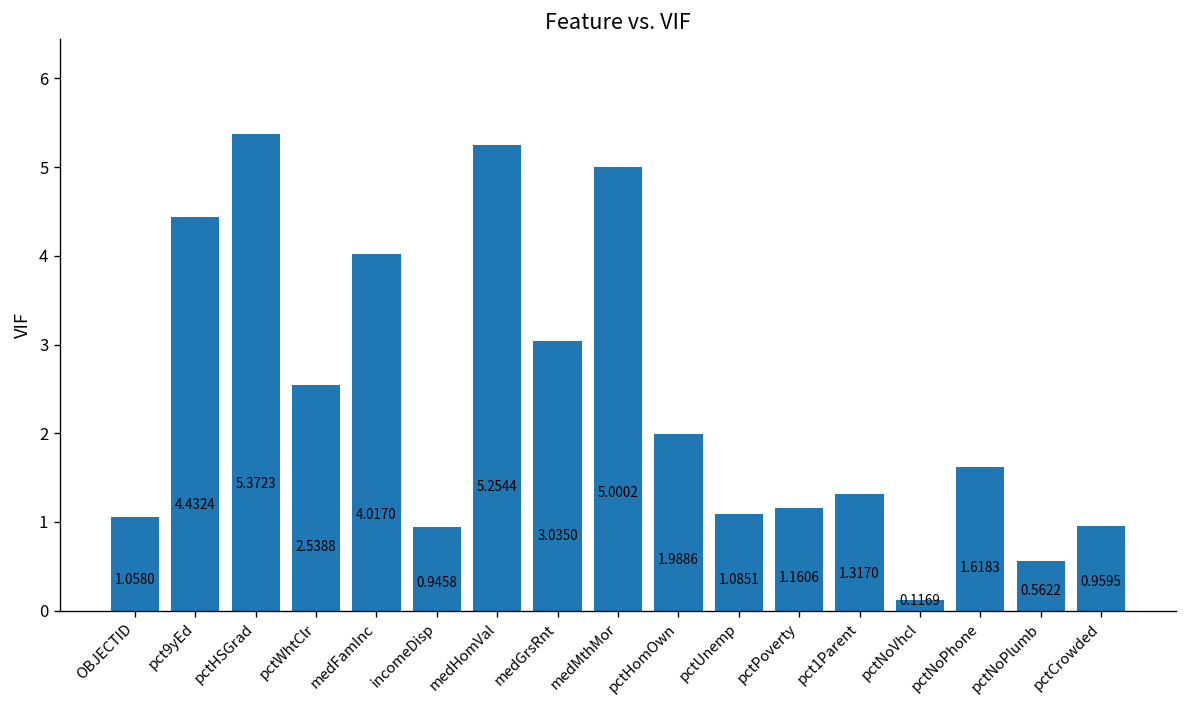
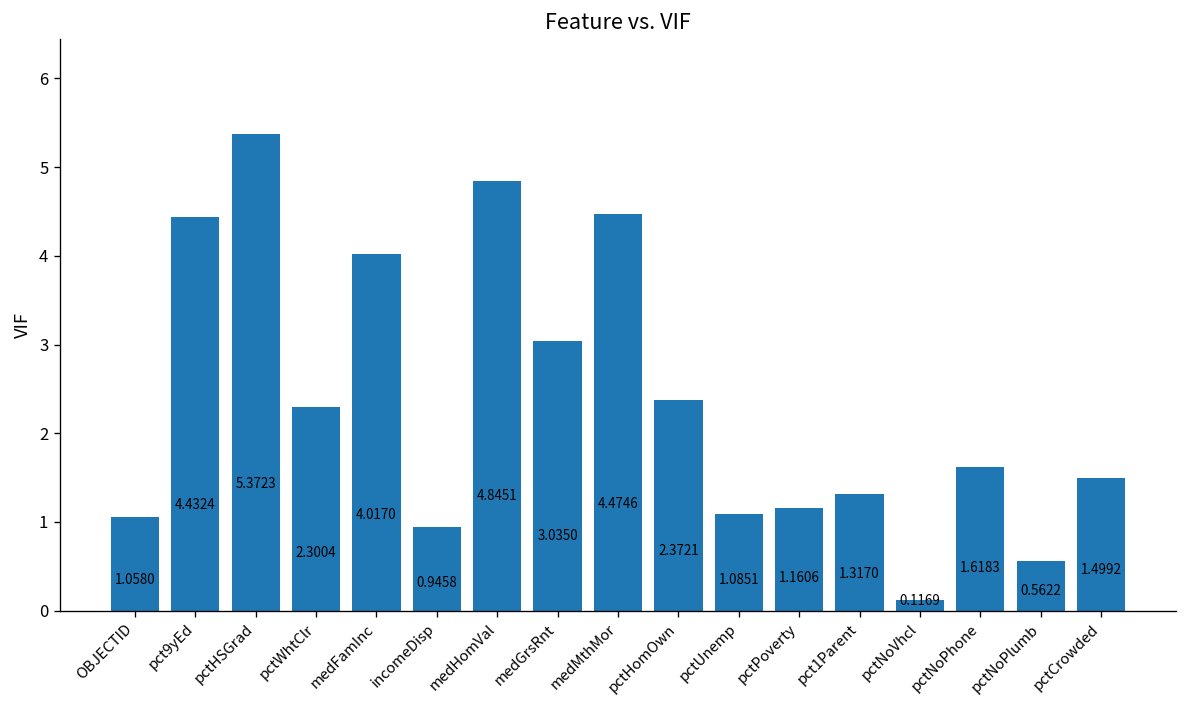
  {
    "OBJECTID": 1.0580,
    "pct9yEd": 4.4324,
    "pctHSGrad": 5.3723,
-   "pctWhtClr": 2.5388,
+   "pctWhtClr": 2.3004,
    "medFamInc": 4.0170,
    "incomeDisp": 0.9458,
-   "medHomVal": 5.2544,
+   "medHomVal": 4.8451,
    "medGrsRnt": 3.0350,
-   "medMthMor": 5.0002,
-   "pctHomOwn": 1.9886,
+   "medMthMor": 4.4746,
+   "pctHomOwn": 2.3721,
    "pctUnemp": 1.0851,
    "pctPoverty": 1.1606,
    "pct1Parent": 1.3170,
    "pctNoVhcl": 0.1169,
    "pctNoPhone": 1.6183,
    "pctNoPlumb": 0.5622,
-   "pctCrowded": 0.9595
+   "pctCrowded": 1.4992
  }
